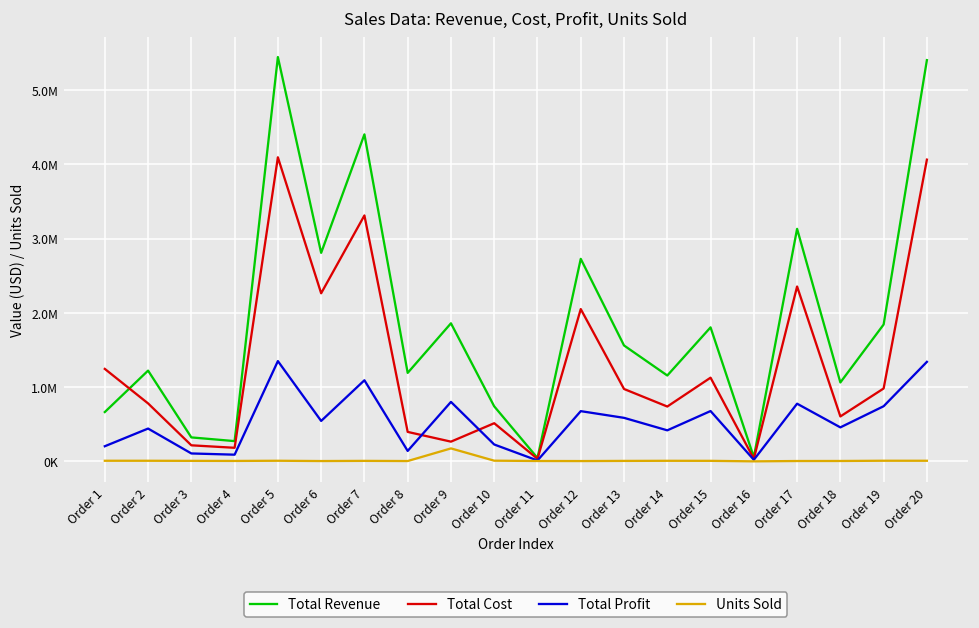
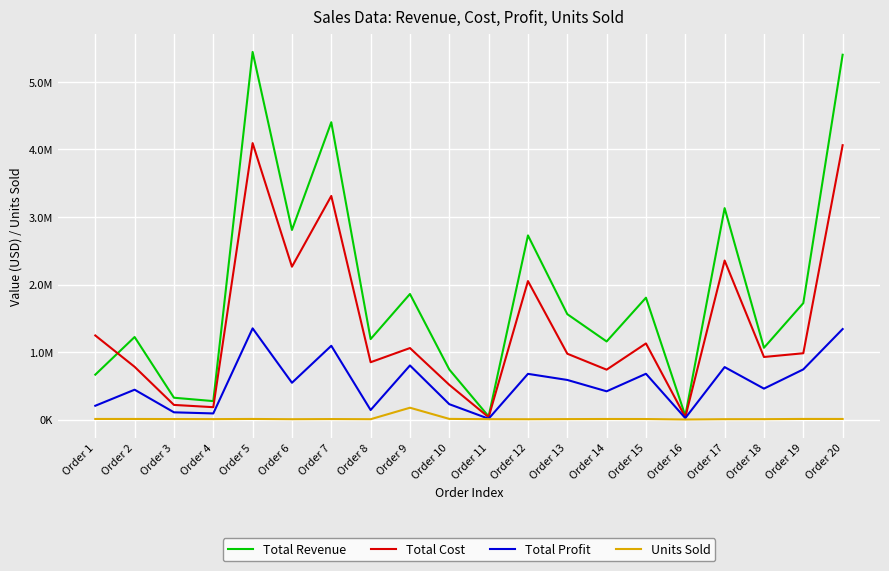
  {
    "Total Revenue": {
      "Order 1": 700000,
      "Order 2": 1200000,
      "Order 3": 300000,
      "Order 4": 300000,
      "Order 5": 5400000,
      "Order 6": 2800000,
      "Order 7": 4400000,
      "Order 8": 1200000,
      "Order 9": 1900000,
      "Order 10": 700000,
      "Order 12": 2700000,
      "Order 13": 1600000,
      "Order 14": 1200000,
      "Order 15": 1800000,
      "Order 17": 3100000,
      "Order 18": 1100000,
-     "Order 19": 1800000,
+     "Order 19": 1700000,
      "Order 20": 5400000
    },
    "Total Cost": {
      "Order 1": 1200000,
      "Order 2": 800000,
      "Order 3": 200000,
      "Order 4": 200000,
      "Order 5": 4100000,
      "Order 6": 2300000,
      "Order 7": 3300000,
-     "Order 8": 400000,
-     "Order 9": 300000,
+     "Order 8": 800000,
+     "Order 9": 1100000,
      "Order 10": 500000,
      "Order 12": 2100000,
      "Order 13": 1000000,
      "Order 14": 700000,
      "Order 15": 1100000,
      "Order 17": 2400000,
-     "Order 18": 600000,
+     "Order 18": 900000,
      "Order 19": 1000000,
      "Order 20": 4100000
    },
    "Total Profit": {
      "Order 1": 200000,
      "Order 2": 400000,
      "Order 3": 100000,
      "Order 4": 100000,
      "Order 5": 1400000,
      "Order 6": 500000,
      "Order 7": 1100000,
      "Order 8": 100000,
      "Order 9": 800000,
      "Order 10": 200000,
      "Order 12": 700000,
      "Order 13": 600000,
      "Order 14": 400000,
      "Order 15": 700000,
      "Order 17": 800000,
      "Order 18": 500000,
      "Order 19": 700000,
      "Order 20": 1300000
    },
    "Units Sold": {
      "Order 1": 0,
      "Order 2": 0,
      "Order 3": 0,
      "Order 4": 0,
      "Order 5": 0,
      "Order 6": 0,
      "Order 7": 0,
      "Order 8": 0,
      "Order 9": 200000,
      "Order 10": 0,
      "Order 12": 0,
      "Order 13": 0,
      "Order 14": 0,
      "Order 15": 0,
      "Order 17": 0,
      "Order 18": 0,
      "Order 19": 0,
      "Order 20": 0
    }
  }
